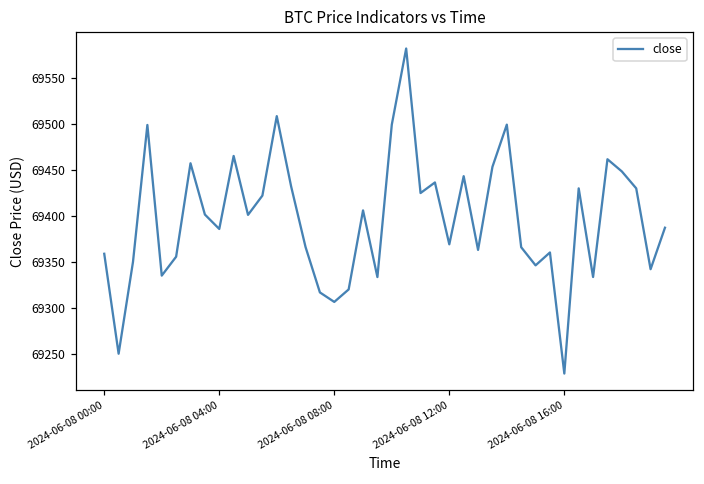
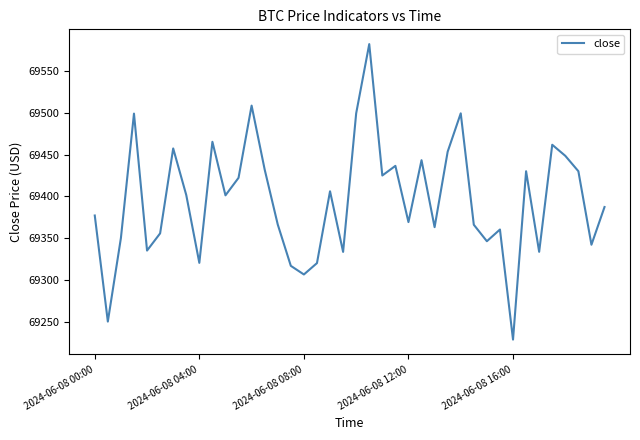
  {
-   "2024-06-08 00:00": 69360,
-   "2024-06-08 04:00": 69390,
+   "2024-06-08 00:00": 69380,
+   "2024-06-08 04:00": 69320,
    "2024-06-08 08:00": 69310,
    "2024-06-08 12:00": 69370,
    "2024-06-08 16:00": 69230
  }
